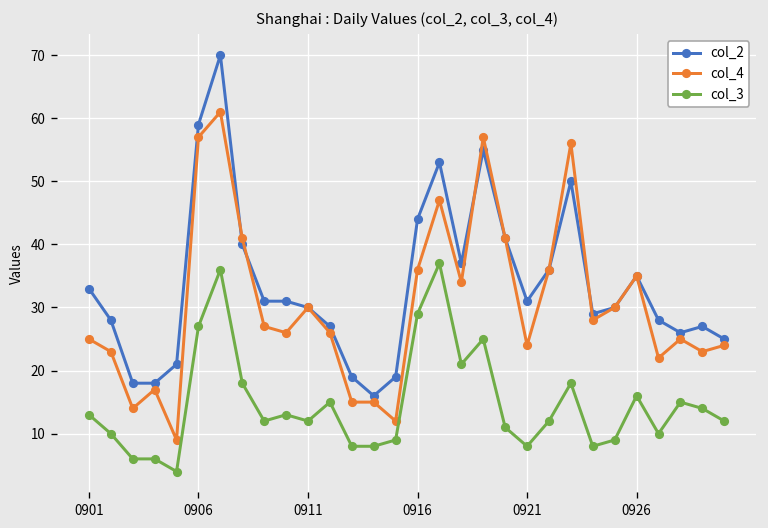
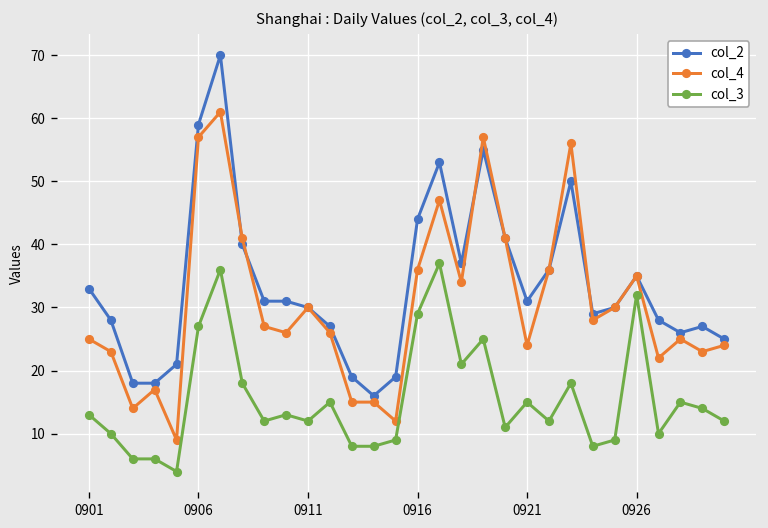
  {
    "col_2": {
      "0901": 33,
      "0906": 59,
      "0916": 44,
      "0921": 31
    },
    "col_4": {
      "0901": 25,
      "0906": 57,
      "0916": 36,
      "0921": 24
    },
    "col_3": {
      "0901": 13,
      "0906": 27,
      "0911": 12,
      "0916": 29,
-     "0921": 8,
-     "0926": 16
+     "0921": 15,
+     "0926": 32
    }
  }
